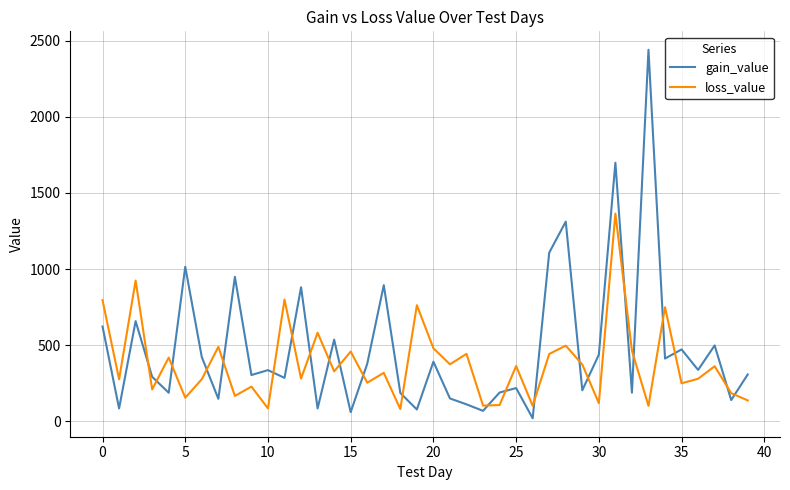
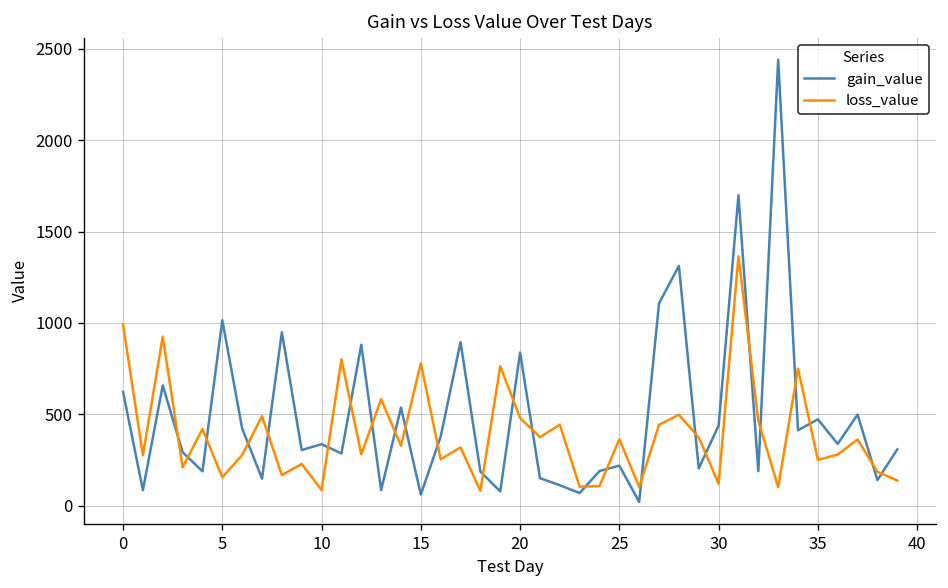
  {
    "gain_value": {
      "0": 620,
      "5": 1010,
      "10": 340,
      "15": 60,
-     "20": 390,
+     "20": 840,
      "25": 220,
      "30": 440,
      "35": 470
    },
    "loss_value": {
-     "0": 800,
+     "0": 990,
      "5": 160,
      "10": 90,
-     "15": 460,
+     "15": 780,
      "20": 480,
      "25": 360,
      "30": 120,
      "35": 250
    }
  }
